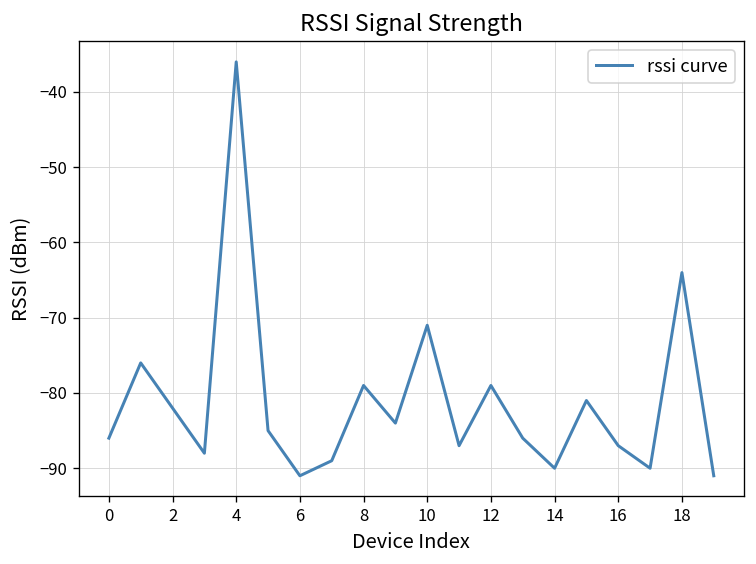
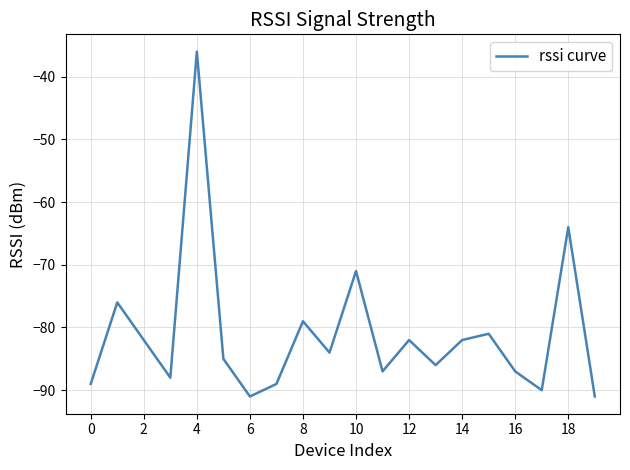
  {
-   "0": -86,
+   "0": -89,
    "2": -82,
    "4": -36,
    "6": -91,
    "8": -79,
    "10": -71,
-   "12": -79,
-   "14": -90,
+   "12": -82,
+   "14": -82,
    "16": -87,
    "18": -64
  }
